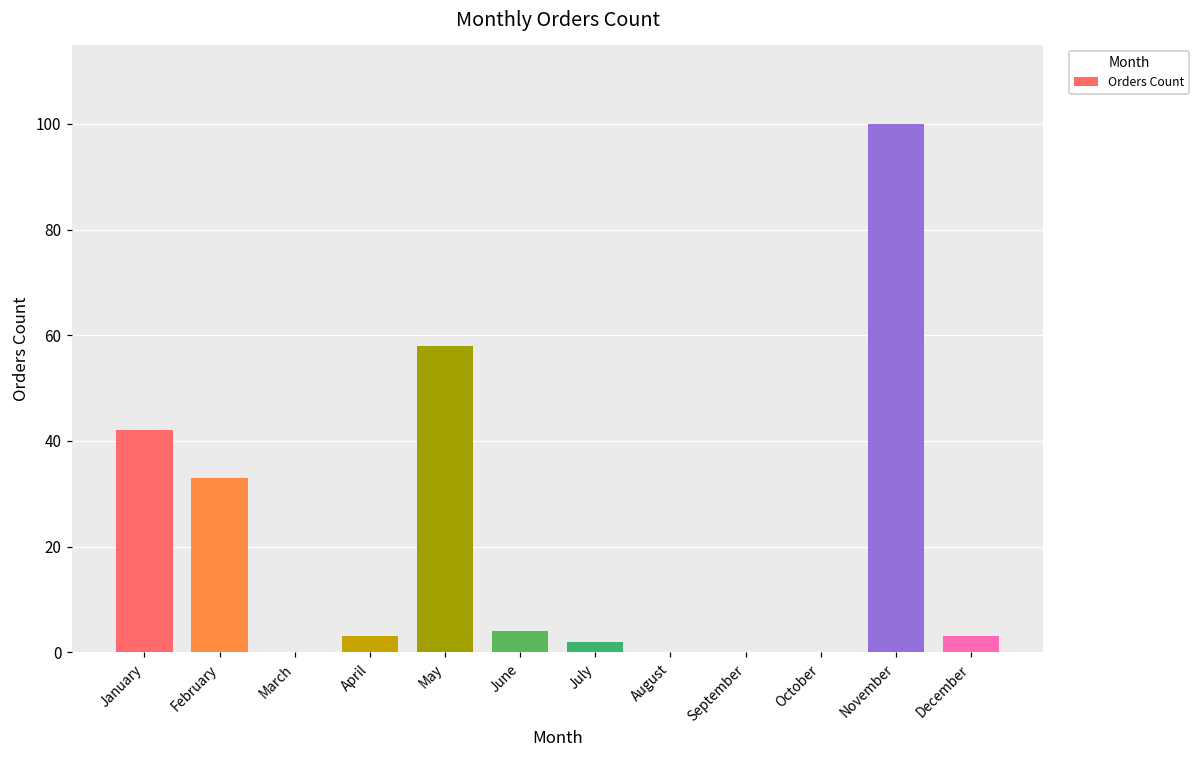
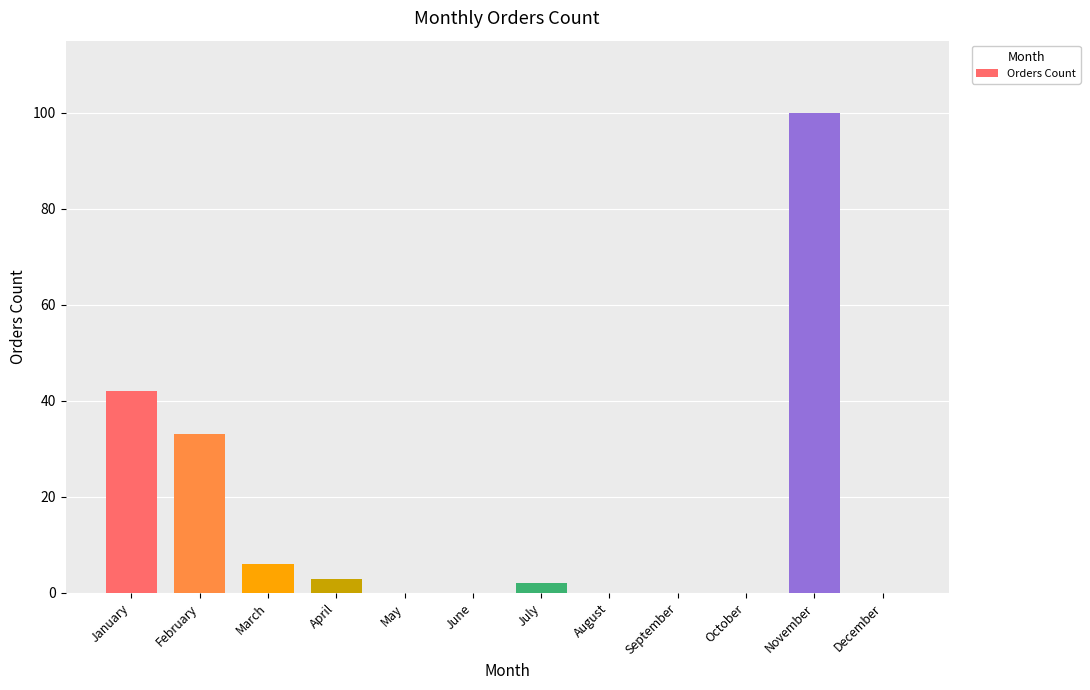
  {
    "January": 42,
    "February": 33,
-   "March": 0,
+   "March": 6,
    "April": 3,
-   "May": 58,
-   "June": 4,
+   "May": 0,
+   "June": 0,
    "July": 2,
    "August": 0,
    "September": 0,
    "October": 0,
    "November": 100,
-   "December": 3
+   "December": 0
  }
